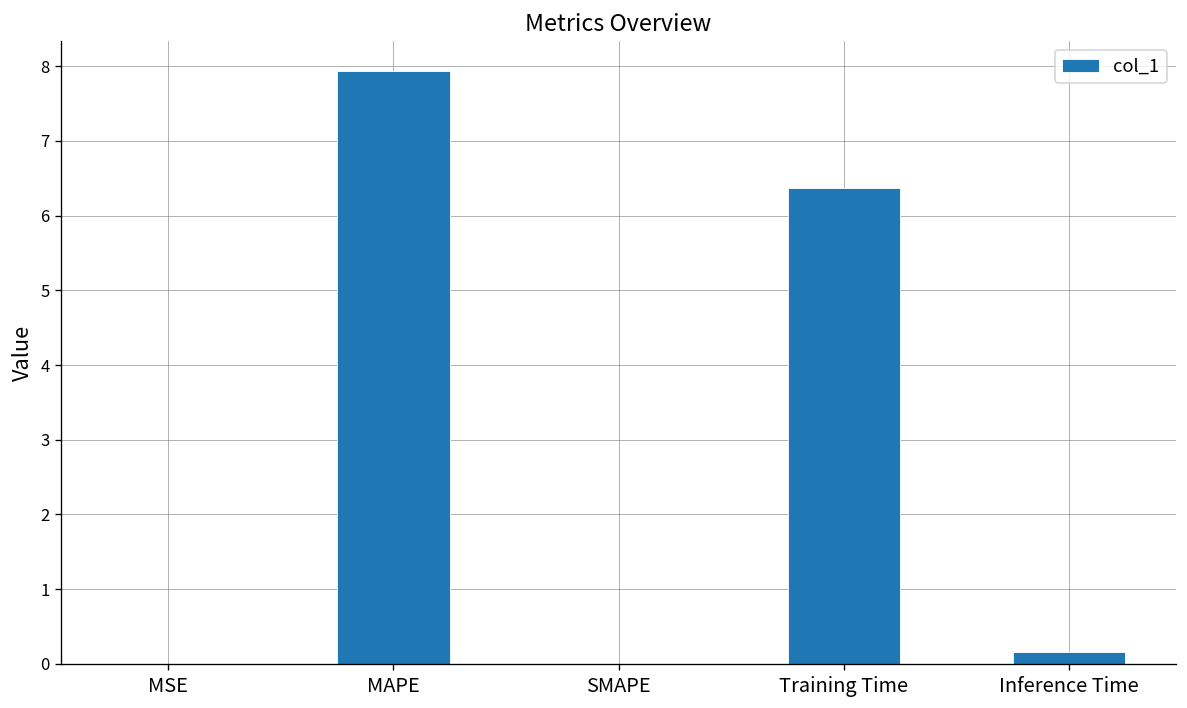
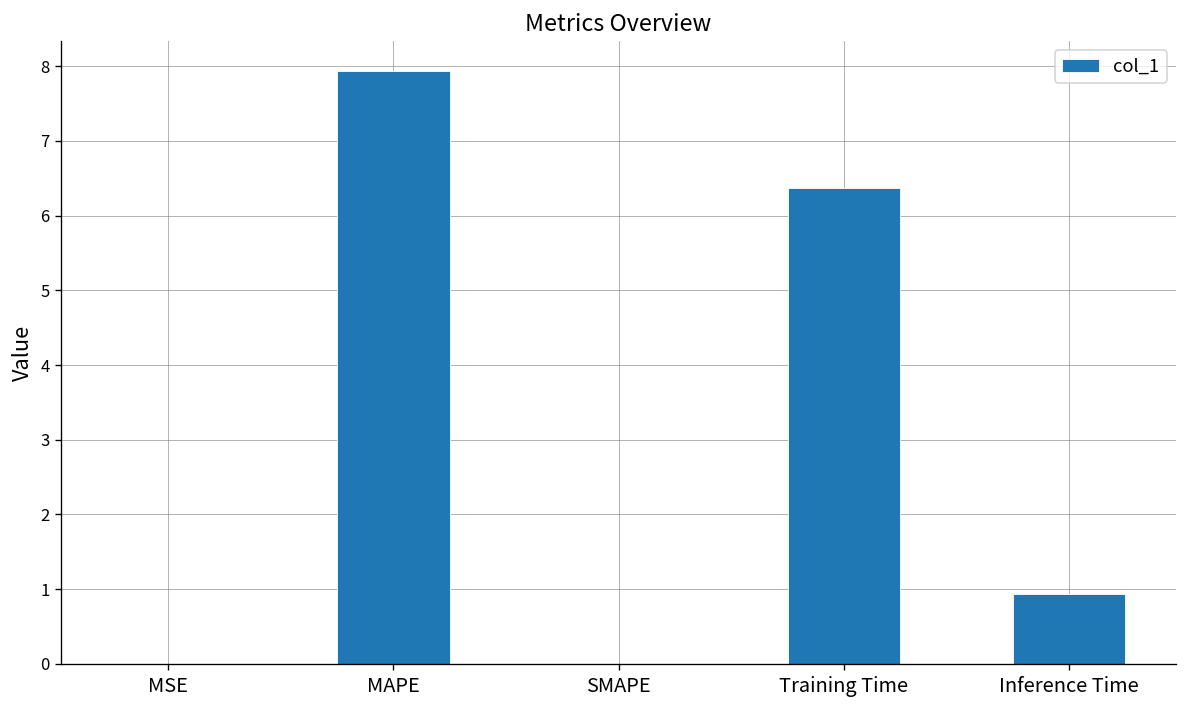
  {
    "MAPE": 7.9,
    "SMAPE": 0.0,
    "Training Time": 6.4,
-   "Inference Time": 0.2
+   "Inference Time": 0.9
  }
